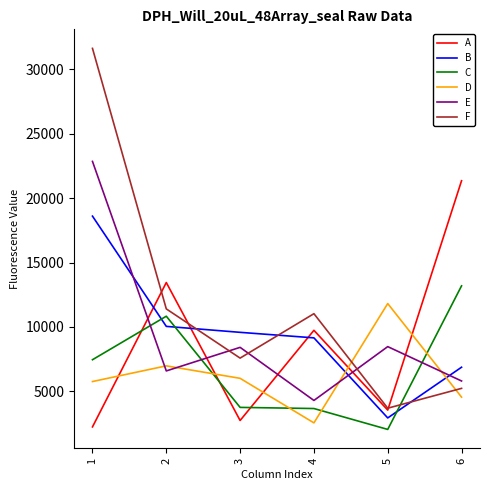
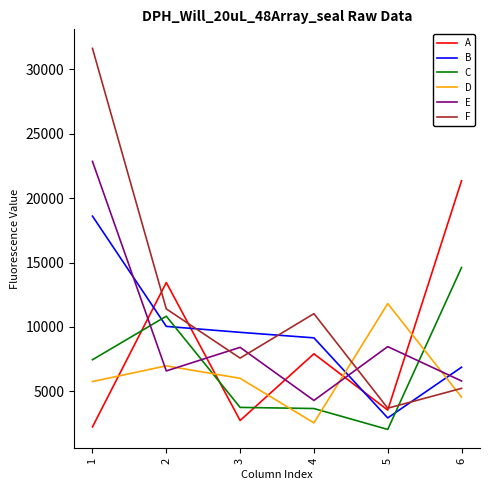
  {
    "A": {
      "1": 2200,
      "2": 13400,
      "3": 2700,
-     "4": 9700,
+     "4": 7900,
      "6": 21300
    },
    "B": {
      "1": 18600,
      "2": 10000,
      "3": 9600,
      "4": 9200,
      "5": 2900,
      "6": 6900
    },
    "C": {
      "1": 7500,
      "2": 10800,
      "3": 3800,
      "4": 3700,
      "5": 2100,
-     "6": 13200
+     "6": 14600
    },
    "D": {
      "1": 5800,
      "2": 7000,
      "3": 6000,
      "4": 2600,
      "5": 11800,
      "6": 4600
    },
    "E": {
      "1": 22800,
      "2": 6600,
      "3": 8400,
      "4": 4300,
      "5": 8500,
      "6": 5800
    },
    "F": {
      "1": 31600,
      "2": 11400,
      "3": 7600,
      "4": 11000,
      "6": 5200
    }
  }
